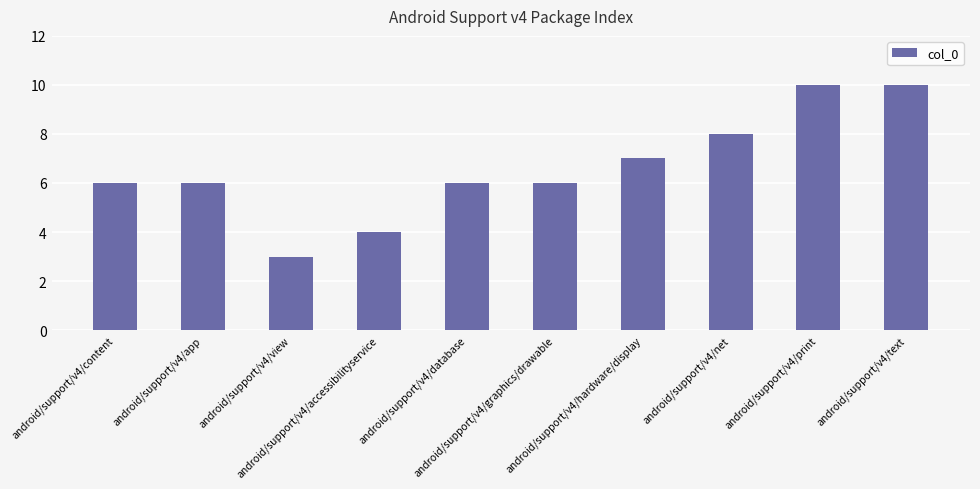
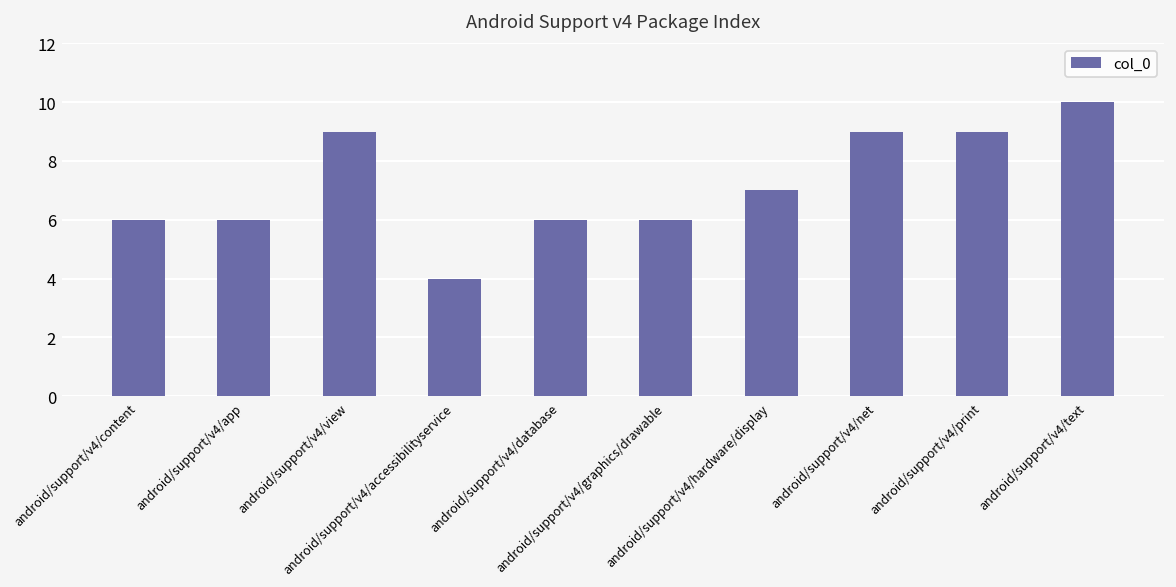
  {
    "android/support/v4/content": 6,
    "android/support/v4/app": 6,
-   "android/support/v4/view": 3,
+   "android/support/v4/view": 9,
    "android/support/v4/accessibilityservice": 4,
    "android/support/v4/database": 6,
    "android/support/v4/graphics/drawable": 6,
    "android/support/v4/hardware/display": 7,
-   "android/support/v4/net": 8,
-   "android/support/v4/print": 10,
+   "android/support/v4/net": 9,
+   "android/support/v4/print": 9,
    "android/support/v4/text": 10
  }
